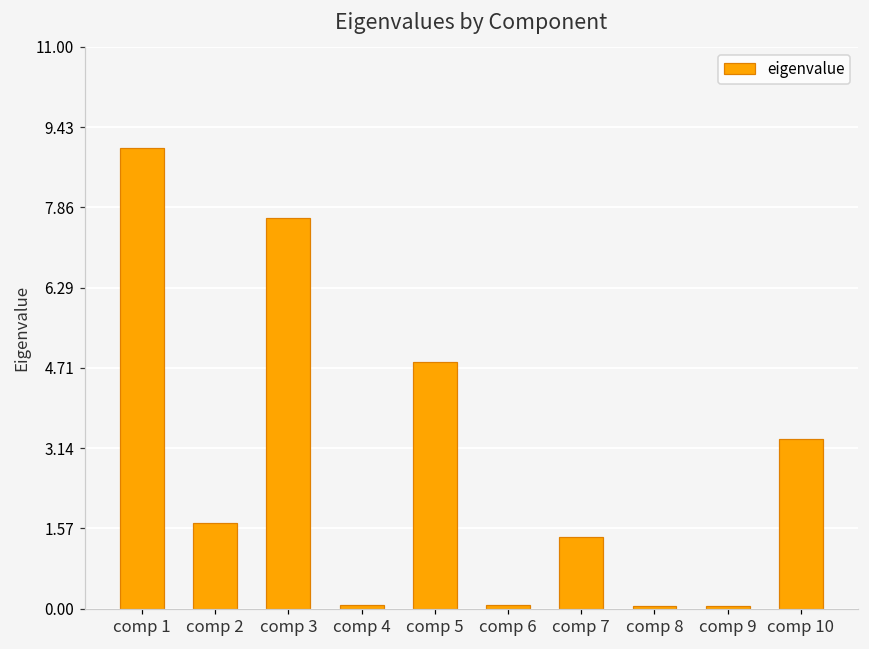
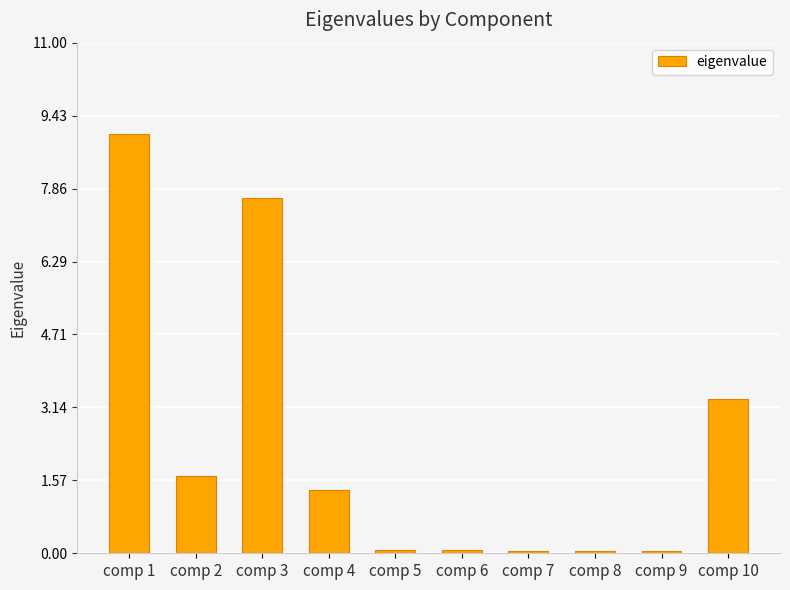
  {
    "comp 1": 9.0,
    "comp 2": 1.7,
    "comp 3": 7.7,
-   "comp 4": 0.1,
-   "comp 5": 4.8,
+   "comp 4": 1.4,
+   "comp 5": 0.1,
    "comp 6": 0.1,
-   "comp 7": 1.4,
+   "comp 7": 0.1,
    "comp 8": 0.1,
    "comp 9": 0.1,
    "comp 10": 3.3
  }
